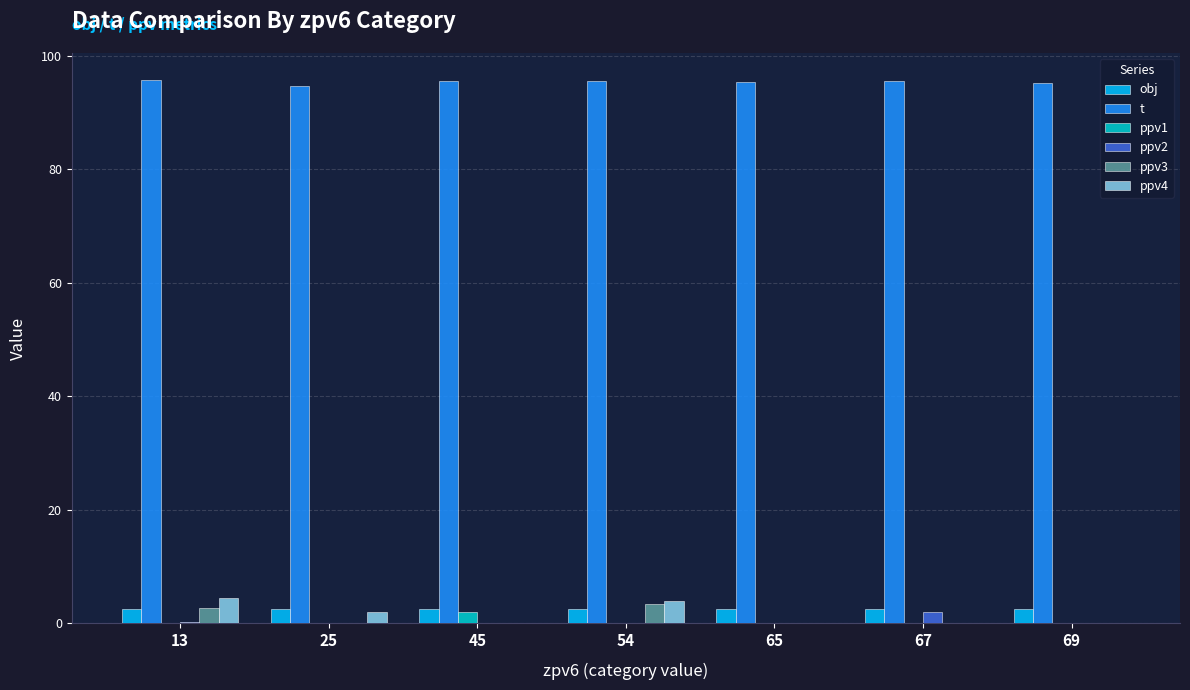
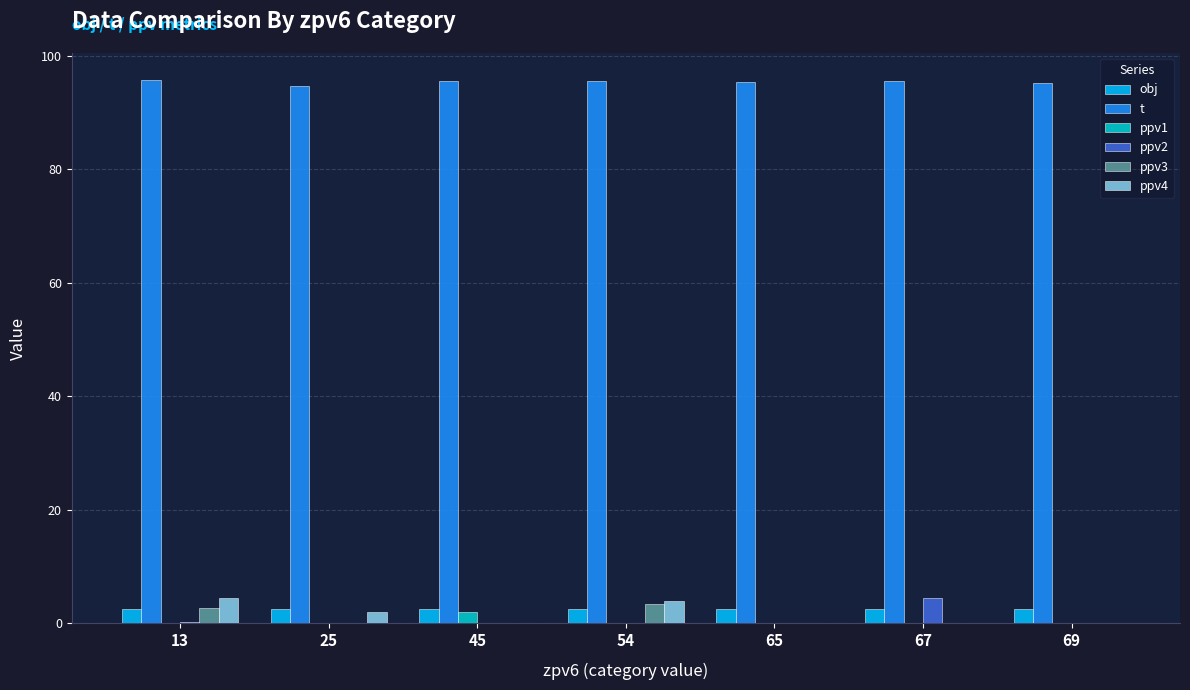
  {
    "ppv2": {
-     "67": 2
+     "67": 4
    },
    "ppv3": {
      "13": 3,
      "54": 3
    },
    "ppv4": {
      "13": 4,
      "25": 2,
      "54": 4
    }
  }
